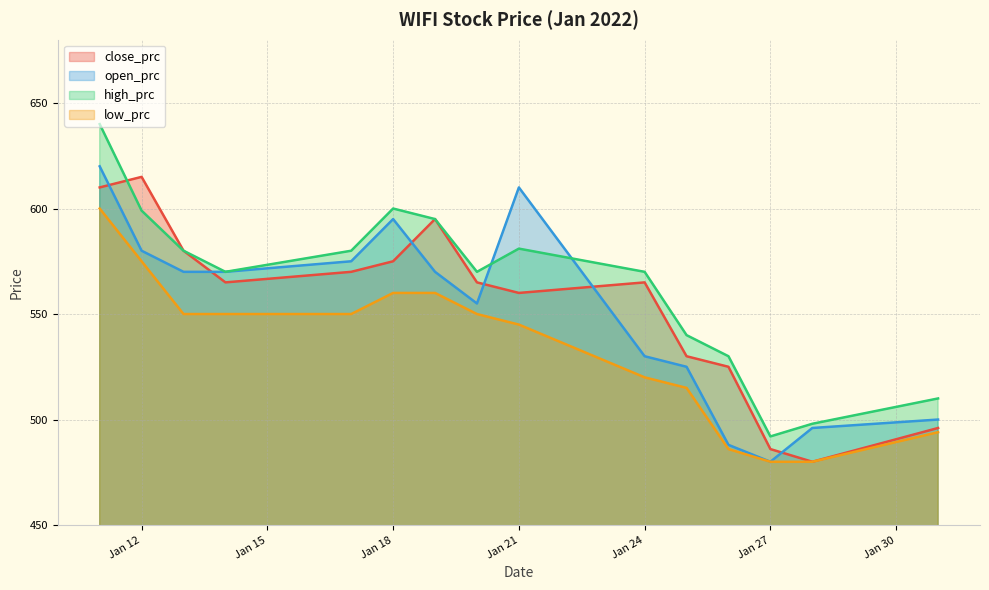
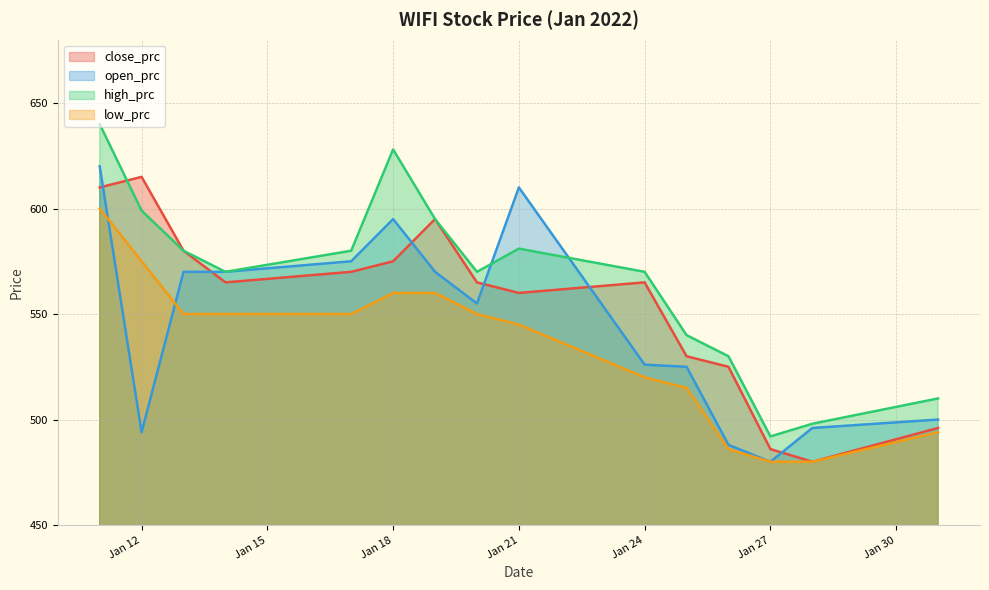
  {
    "open_prc": {
-     "Jan 12": 580,
+     "Jan 12": 494,
      "Jan 18": 595,
      "Jan 21": 610,
-     "Jan 24": 530
+     "Jan 24": 526
    },
    "high_prc": {
      "Jan 12": 599,
-     "Jan 18": 600,
+     "Jan 18": 628,
      "Jan 21": 581,
      "Jan 24": 570,
      "Jan 27": 492
    }
  }
